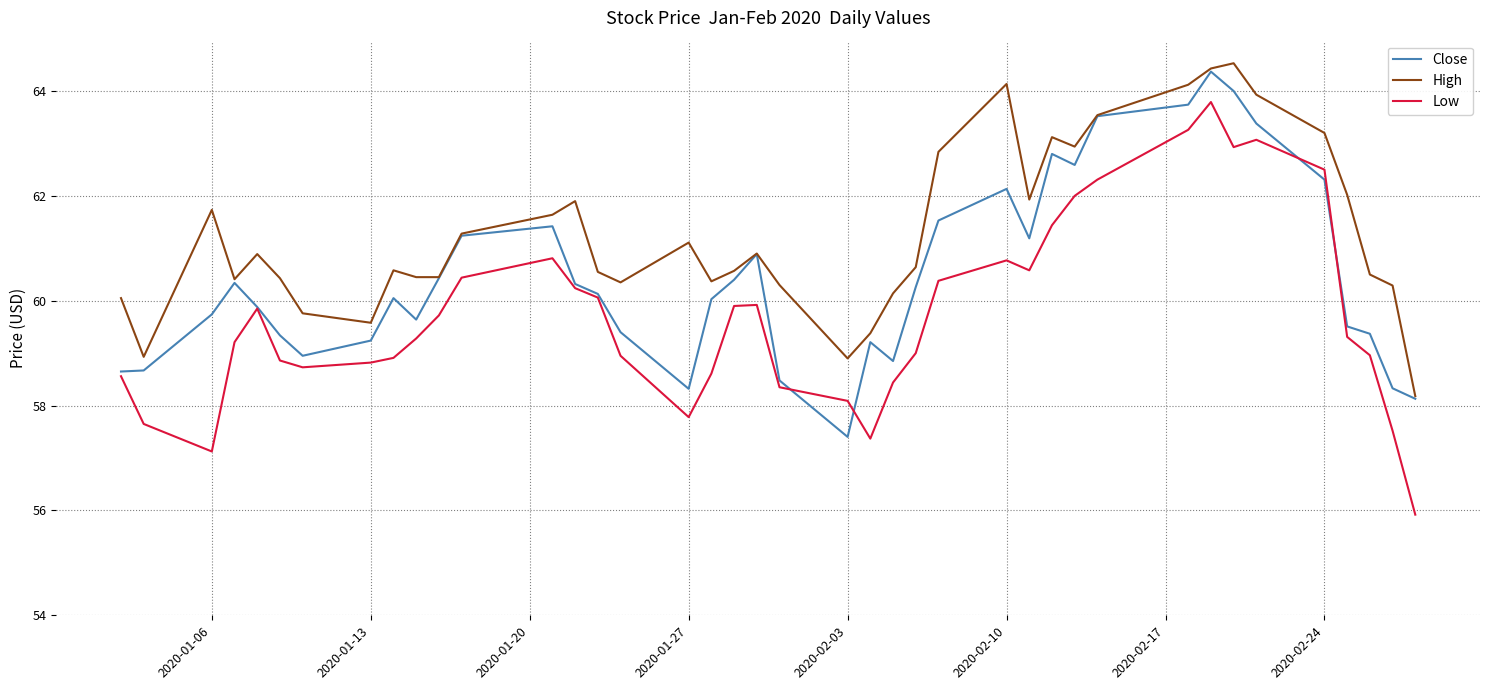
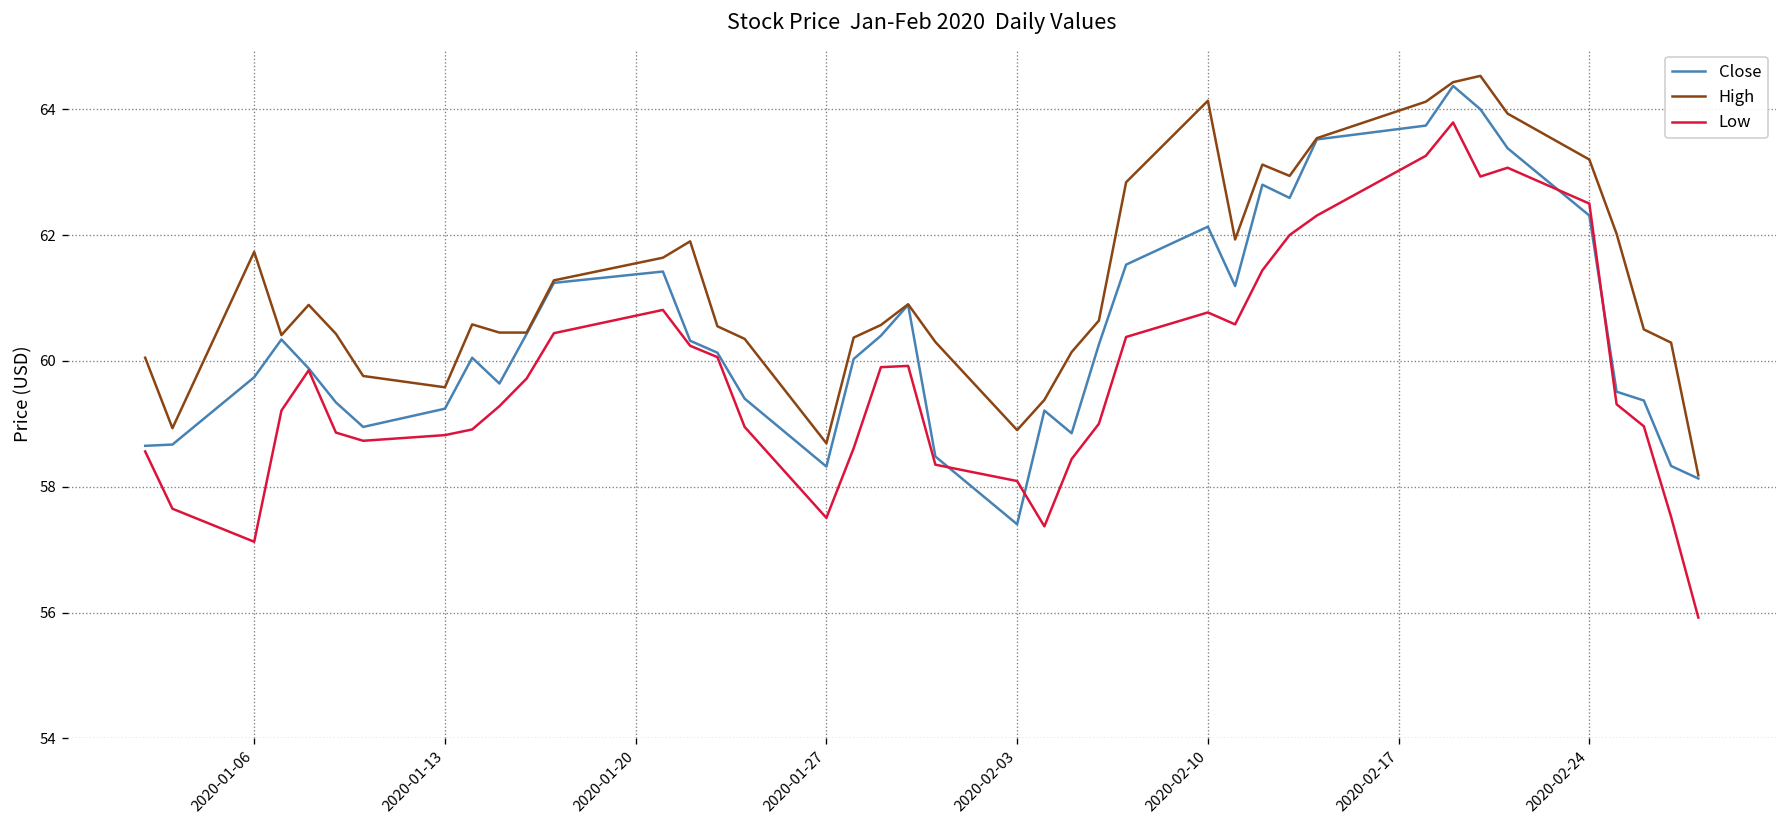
  {
    "Close": {
      "2020-01-06": 59.7,
      "2020-01-13": 59.2,
      "2020-01-27": 58.3,
      "2020-02-03": 57.4,
      "2020-02-10": 62.1,
      "2020-02-24": 62.3
    },
    "High": {
      "2020-01-06": 61.7,
      "2020-01-13": 59.6,
-     "2020-01-27": 61.1,
+     "2020-01-27": 58.7,
      "2020-02-03": 58.9,
      "2020-02-10": 64.1,
      "2020-02-24": 63.2
    },
    "Low": {
      "2020-01-06": 57.1,
      "2020-01-13": 58.8,
-     "2020-01-27": 57.8,
+     "2020-01-27": 57.5,
      "2020-02-03": 58.1,
      "2020-02-10": 60.8,
      "2020-02-24": 62.5
    }
  }
